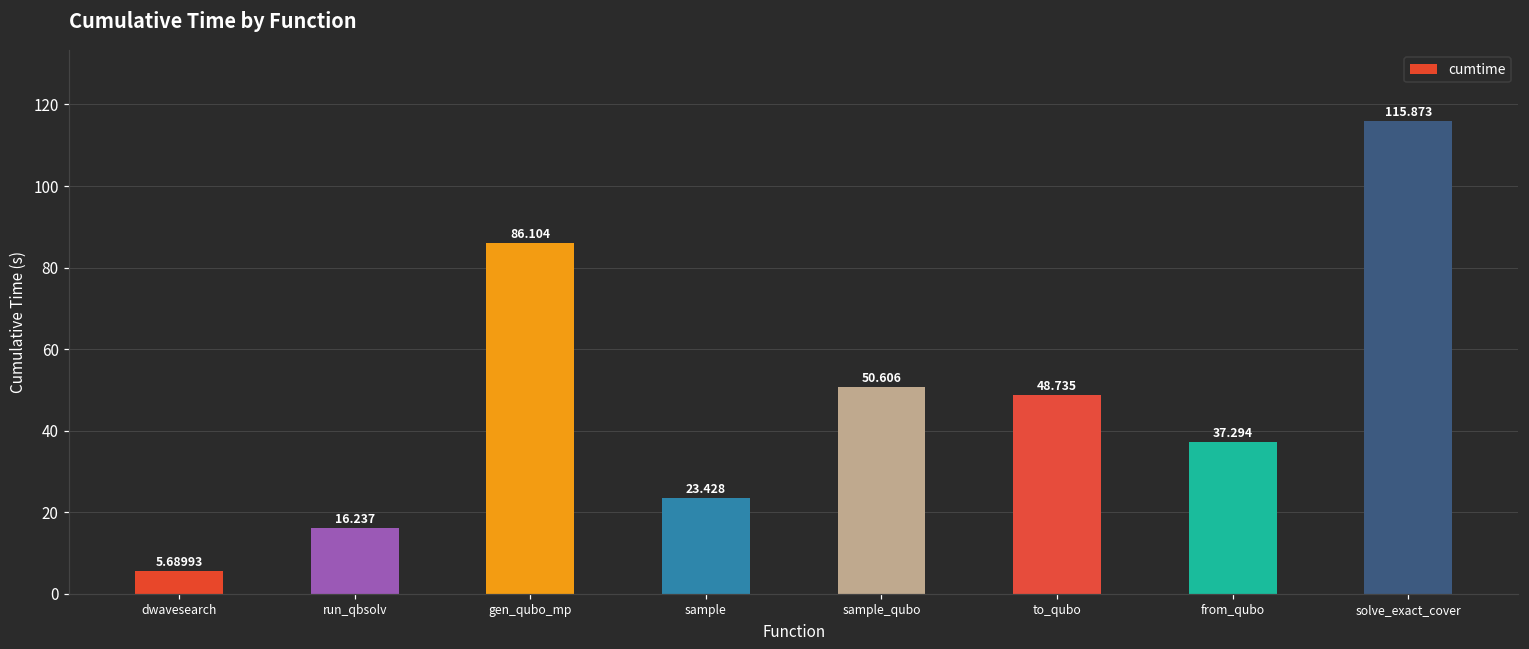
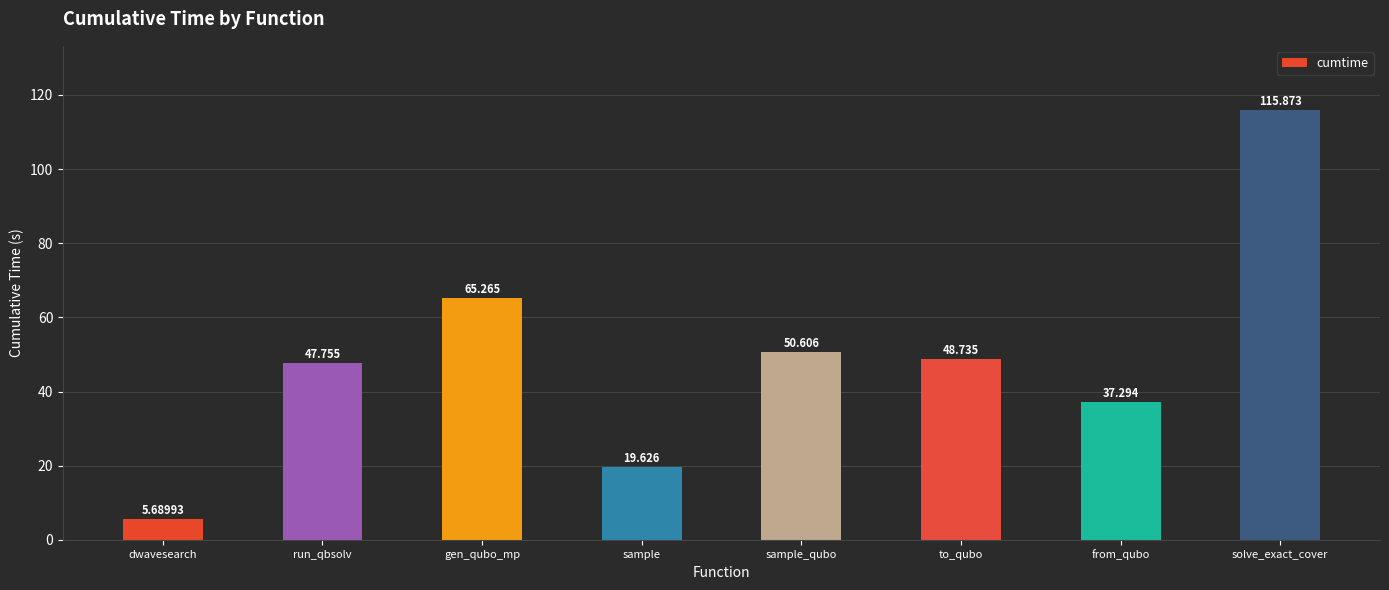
  {
    "dwavesearch": 5.68993,
-   "run_qbsolv": 16.237,
-   "gen_qubo_mp": 86.104,
-   "sample": 23.428,
+   "run_qbsolv": 47.755,
+   "gen_qubo_mp": 65.265,
+   "sample": 19.626,
    "sample_qubo": 50.606,
    "to_qubo": 48.735,
    "from_qubo": 37.294,
    "solve_exact_cover": 115.873
  }
